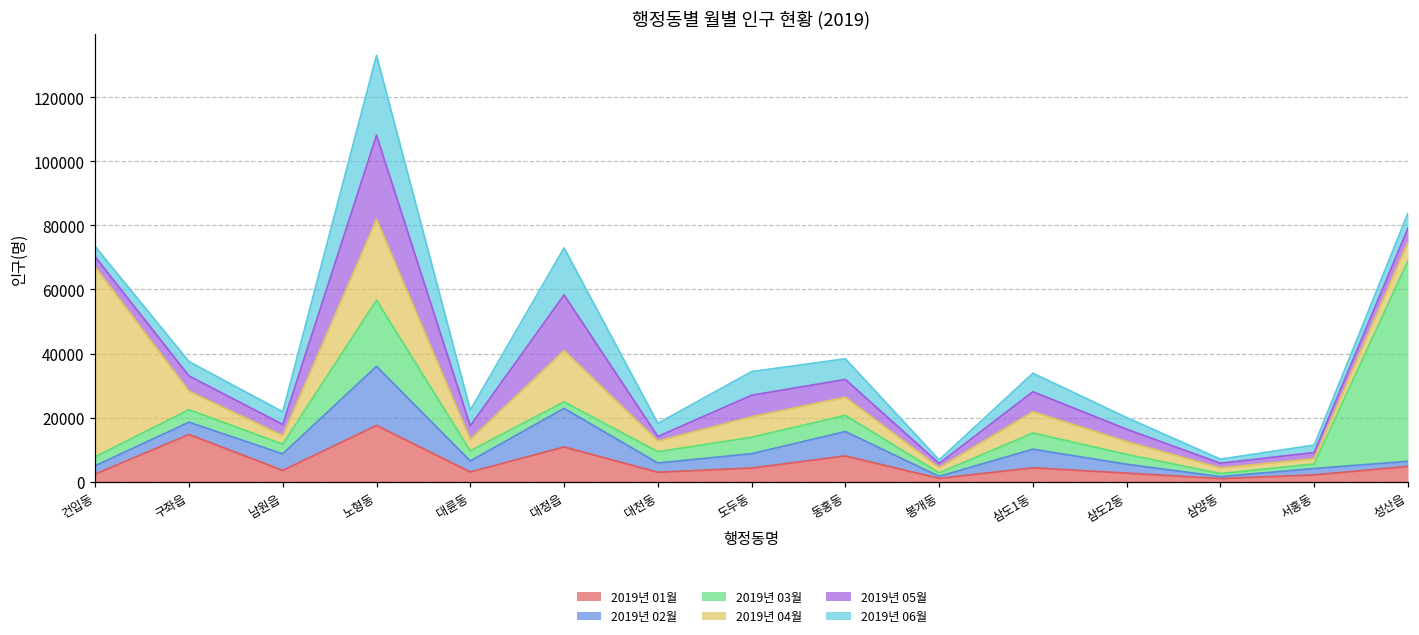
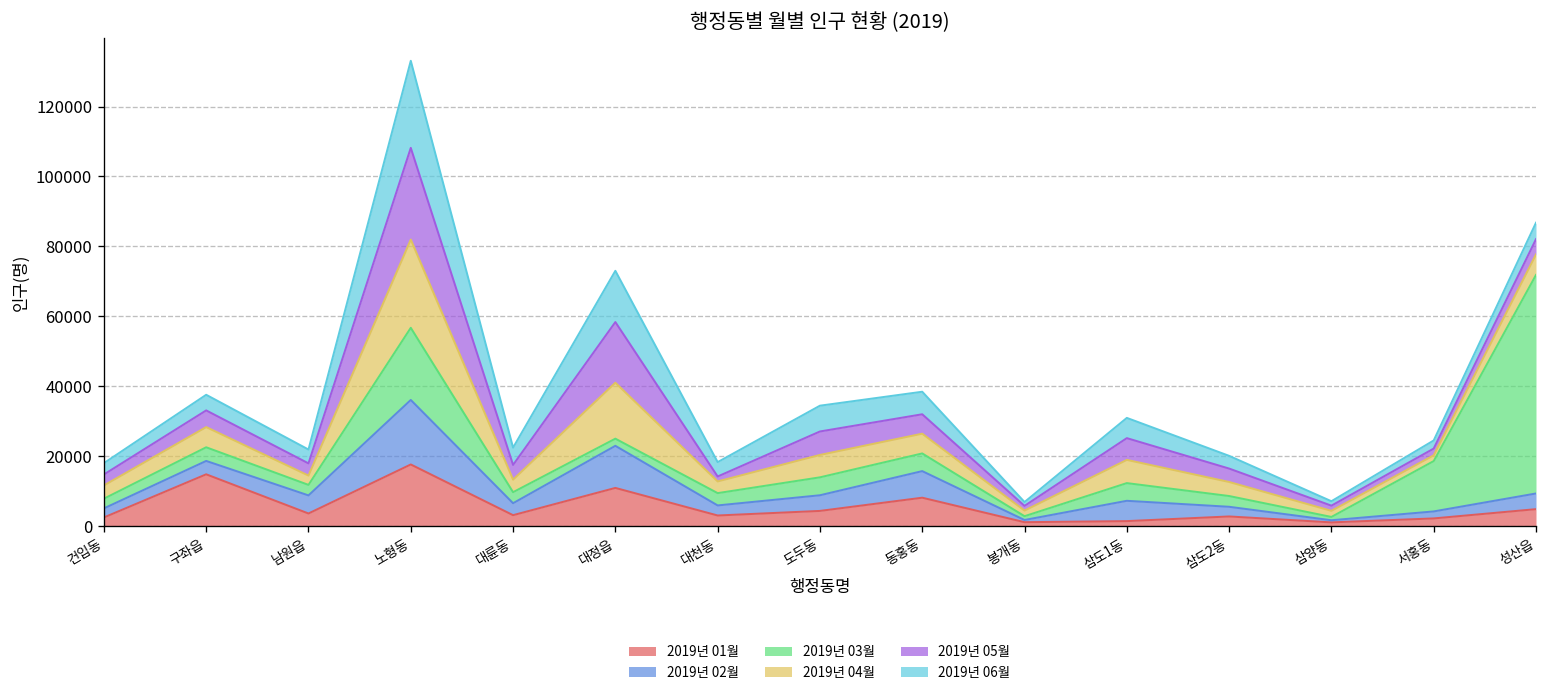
  {
    "2019년 01월": {
      "건입동": 2000,
      "구좌읍": 15000,
      "남원읍": 3000,
      "노형동": 18000,
      "대륜동": 3000,
      "대정읍": 11000,
      "대천동": 3000,
      "도두동": 4000,
      "동홍동": 8000,
-     "삼도1동": 4000,
+     "삼도1동": 1000,
      "삼도2동": 3000,
      "서홍동": 2000,
      "성산읍": 5000
    },
    "2019년 02월": {
      "건입동": 3000,
      "구좌읍": 4000,
      "남원읍": 5000,
      "노형동": 18000,
      "대륜동": 3000,
      "대정읍": 12000,
      "대천동": 3000,
      "도두동": 4000,
      "동홍동": 8000,
      "삼도1동": 6000,
      "삼도2동": 3000,
      "서홍동": 2000,
-     "성산읍": 2000
+     "성산읍": 4000
    },
    "2019년 03월": {
      "건입동": 3000,
      "구좌읍": 4000,
      "남원읍": 3000,
      "노형동": 21000,
      "대륜동": 3000,
      "대정읍": 2000,
      "대천동": 4000,
      "도두동": 5000,
      "동홍동": 5000,
      "봉개동": 1000,
      "삼도1동": 5000,
      "삼도2동": 3000,
      "삼양동": 1000,
-     "서홍동": 1000,
+     "서홍동": 14000,
      "성산읍": 63000
    },
    "2019년 04월": {
-     "건입동": 59000,
+     "건입동": 4000,
      "구좌읍": 6000,
      "남원읍": 3000,
      "노형동": 25000,
      "대륜동": 4000,
      "대정읍": 16000,
      "대천동": 3000,
      "도두동": 6000,
      "동홍동": 6000,
      "봉개동": 2000,
      "삼도1동": 7000,
      "삼도2동": 4000,
      "삼양동": 2000,
      "서홍동": 2000,
      "성산읍": 6000
    },
    "2019년 05월": {
      "건입동": 3000,
      "구좌읍": 5000,
      "남원읍": 3000,
      "노형동": 26000,
      "대륜동": 4000,
      "대정읍": 17000,
      "대천동": 1000,
      "도두동": 7000,
      "동홍동": 6000,
      "봉개동": 1000,
      "삼도1동": 6000,
      "삼도2동": 4000,
      "삼양동": 1000,
      "서홍동": 2000,
      "성산읍": 4000
    },
    "2019년 06월": {
      "건입동": 3000,
      "구좌읍": 4000,
      "남원읍": 4000,
      "노형동": 25000,
      "대륜동": 5000,
      "대정읍": 15000,
      "대천동": 4000,
      "도두동": 7000,
      "동홍동": 6000,
      "봉개동": 1000,
      "삼도1동": 6000,
      "삼도2동": 4000,
      "삼양동": 1000,
      "서홍동": 2000,
      "성산읍": 5000
    }
  }
